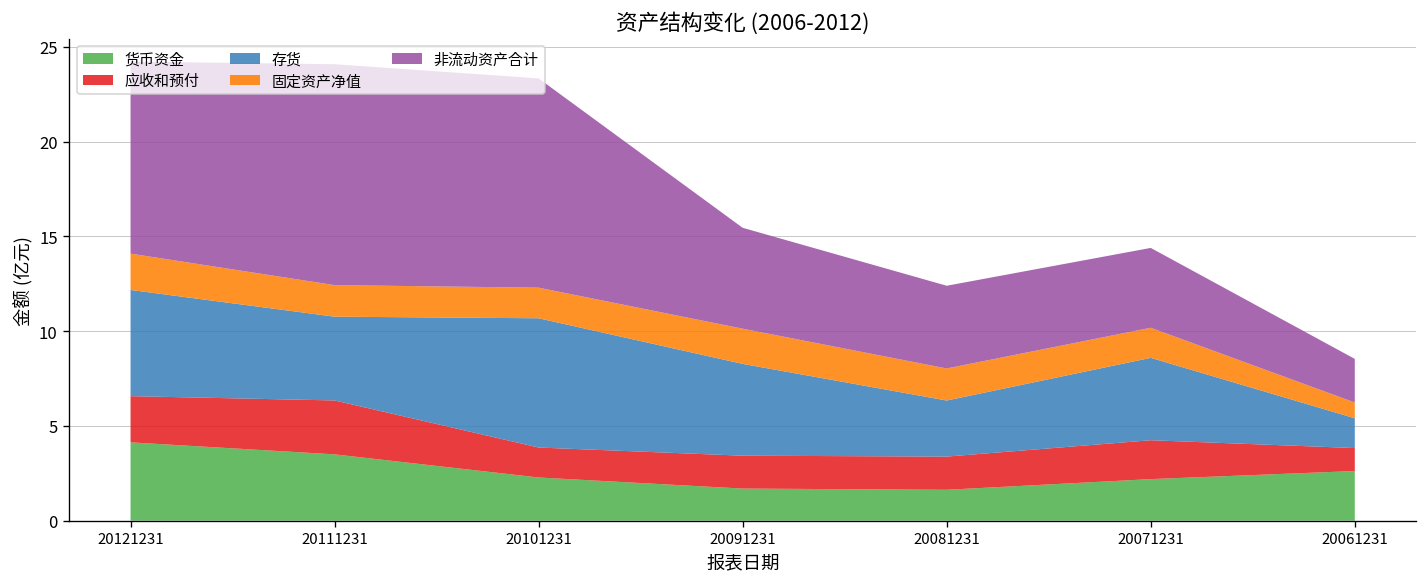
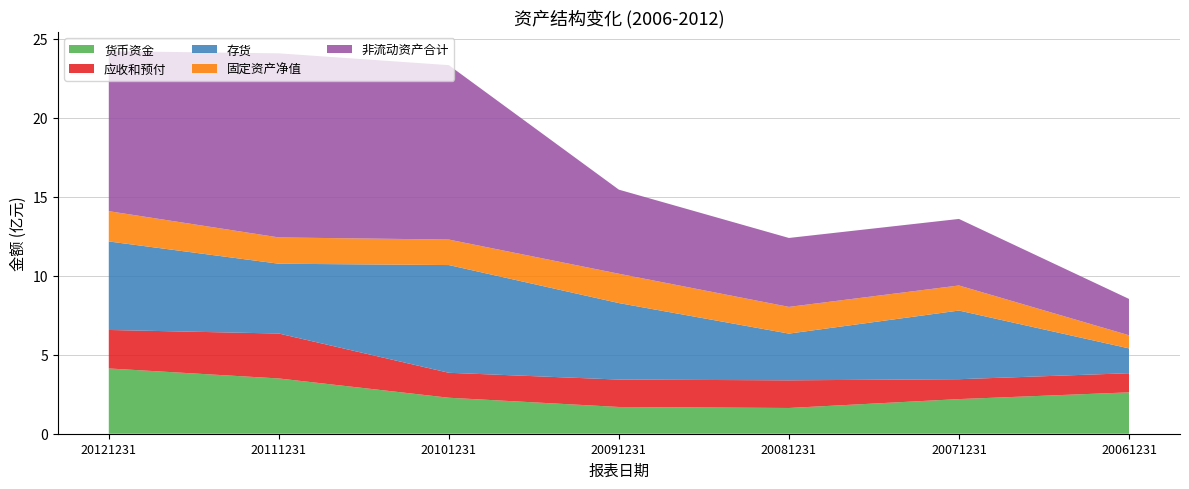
  {
    "货币资金": {
      "20121231": 4.1,
      "20111231": 3.5,
      "20101231": 2.3,
      "20091231": 1.7,
      "20081231": 1.6,
      "20071231": 2.2,
      "20061231": 2.6
    },
    "应收和预付": {
      "20121231": 2.4,
      "20111231": 2.8,
      "20101231": 1.6,
      "20091231": 1.7,
      "20081231": 1.8,
-     "20071231": 2.1,
+     "20071231": 1.3,
      "20061231": 1.2
    },
    "存货": {
      "20121231": 5.6,
      "20111231": 4.4,
      "20101231": 6.8,
      "20091231": 4.8,
      "20081231": 3.0,
      "20071231": 4.3,
      "20061231": 1.6
    },
    "固定资产净值": {
      "20121231": 1.9,
      "20111231": 1.7,
      "20101231": 1.6,
      "20091231": 1.9,
      "20081231": 1.7,
      "20071231": 1.6,
      "20061231": 0.8
    },
    "非流动资产合计": {
      "20091231": 5.3,
      "20081231": 4.4,
      "20071231": 4.2,
      "20061231": 2.3
    }
  }
